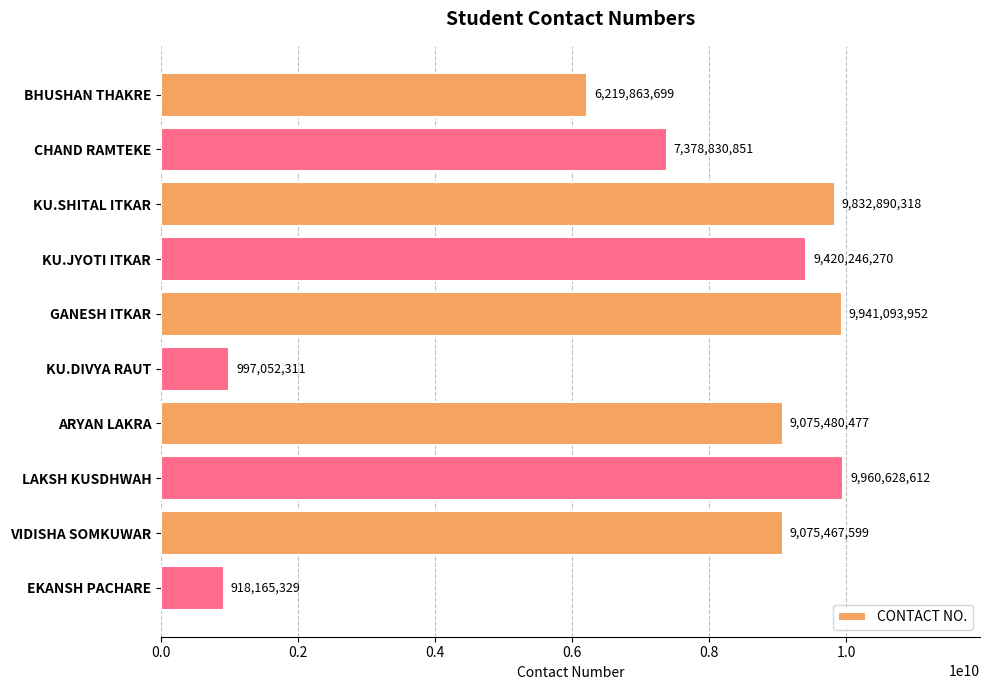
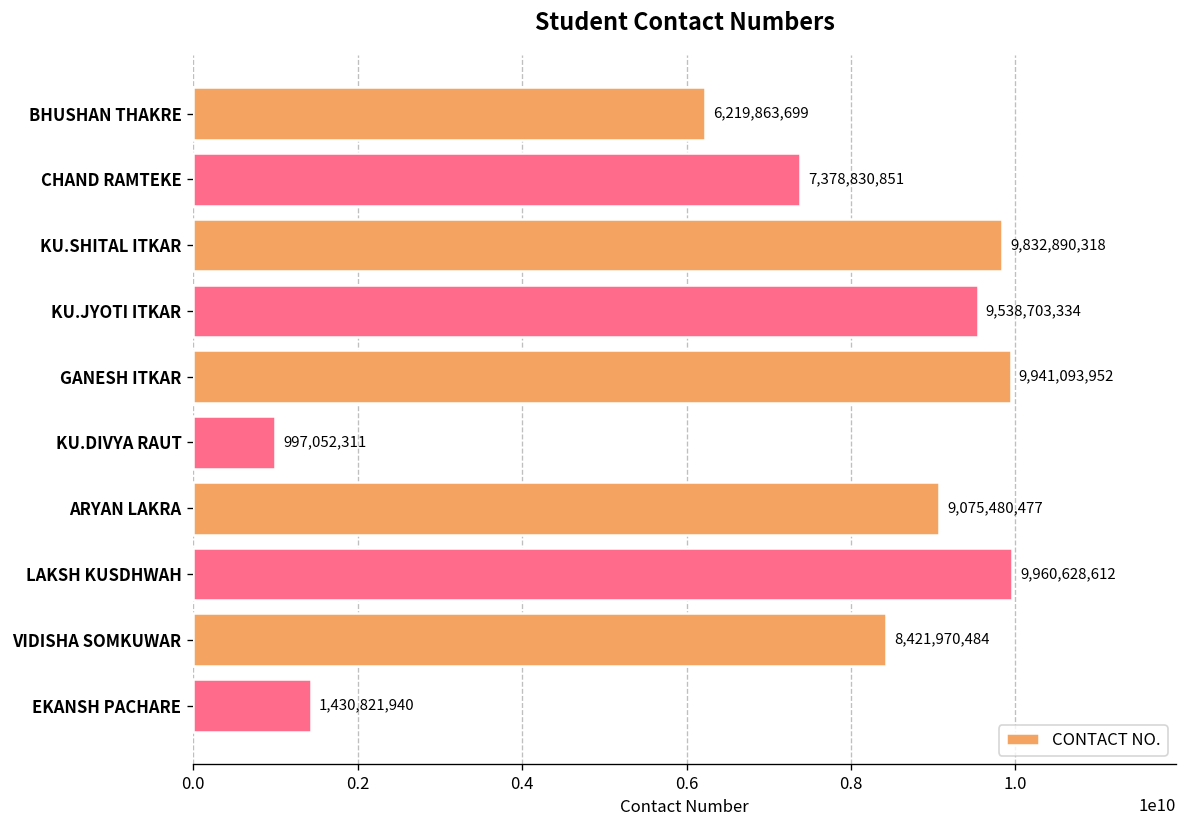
  {
    "BHUSHAN THAKRE": "6,219,863,699",
    "CHAND RAMTEKE": "7,378,830,851",
    "KU.SHITAL ITKAR": "9,832,890,318",
-   "KU.JYOTI ITKAR": "9,420,246,270",
+   "KU.JYOTI ITKAR": "9,538,703,334",
    "GANESH ITKAR": "9,941,093,952",
    "KU.DIVYA RAUT": "997,052,311",
    "ARYAN LAKRA": "9,075,480,477",
    "LAKSH KUSDHWAH": "9,960,628,612",
-   "VIDISHA SOMKUWAR": "9,075,467,599",
-   "EKANSH PACHARE": "918,165,329"
+   "VIDISHA SOMKUWAR": "8,421,970,484",
+   "EKANSH PACHARE": "1,430,821,940"
  }
